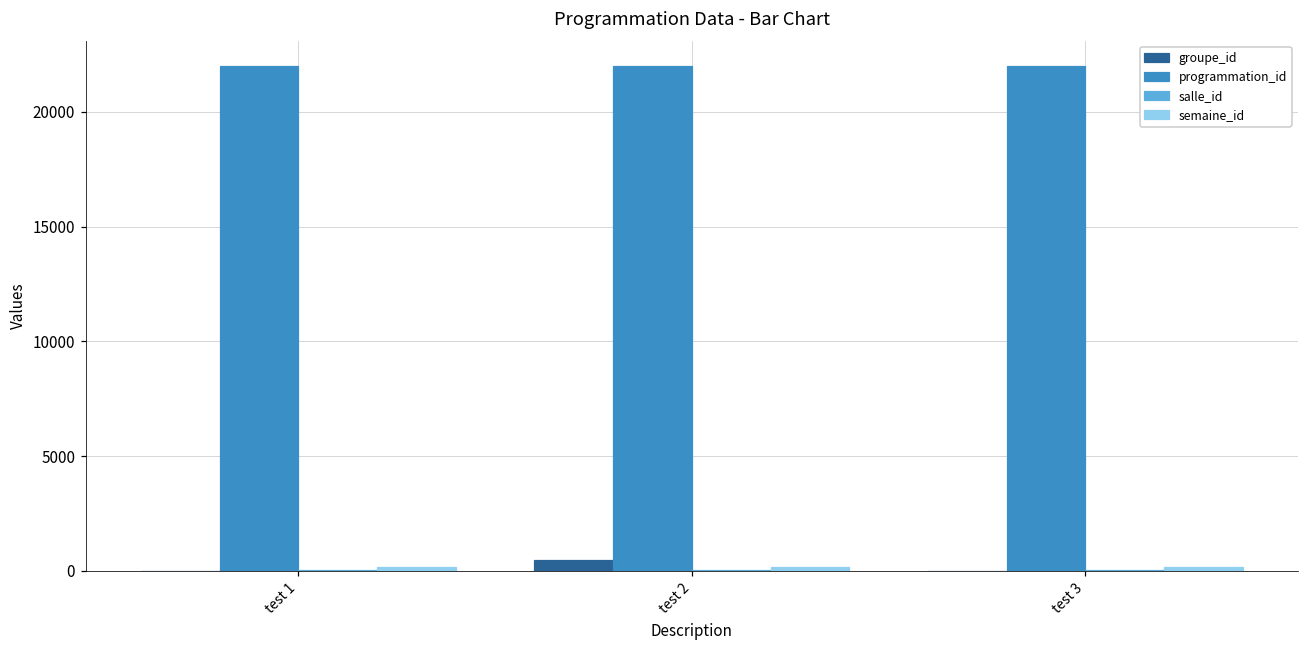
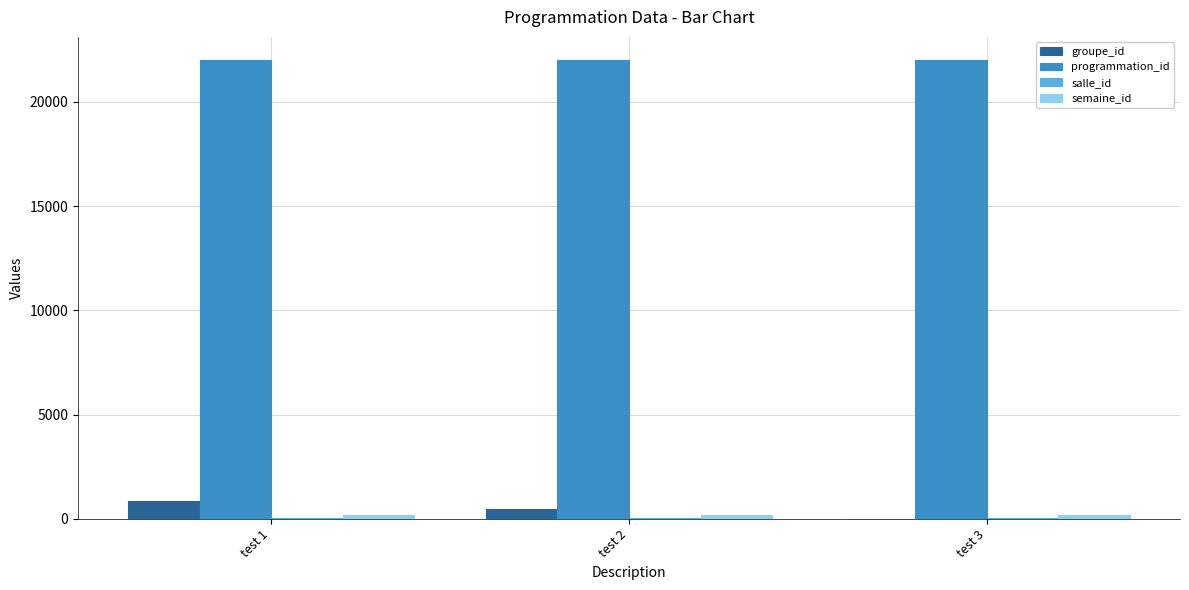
  {
    "groupe_id": {
-     "test 1": 0,
+     "test 1": 900,
      "test 2": 500
    },
    "semaine_id": {
      "test 1": 200,
      "test 2": 200,
      "test 3": 200
    }
  }
